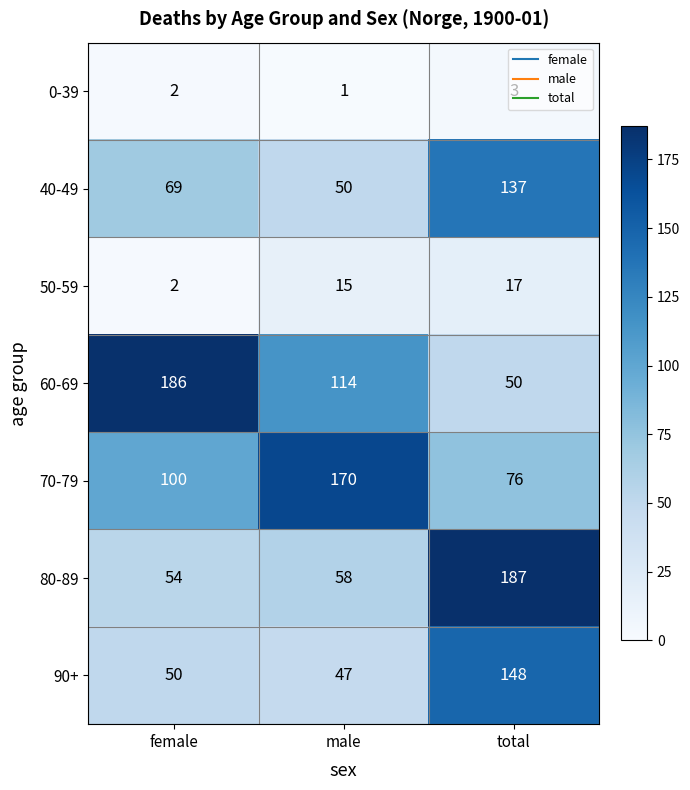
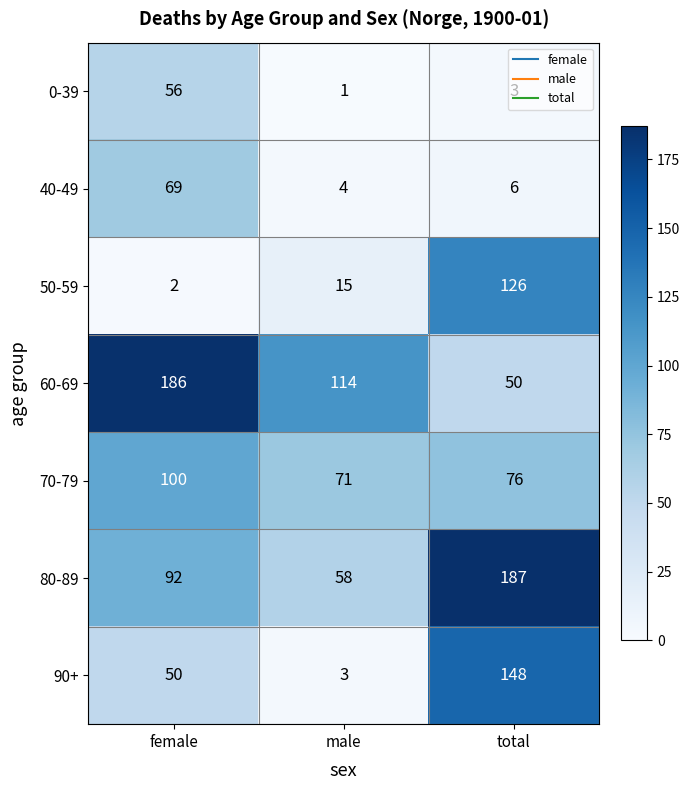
  {
    "0-39": {
-     "female": 2,
+     "female": 56,
      "male": 1
    },
    "40-49": {
      "female": 69,
-     "male": 50,
-     "total": 137
+     "male": 4,
+     "total": 6
    },
    "50-59": {
      "female": 2,
      "male": 15,
-     "total": 17
+     "total": 126
    },
    "60-69": {
      "female": 186,
      "male": 114,
      "total": 50
    },
    "70-79": {
      "female": 100,
-     "male": 170,
+     "male": 71,
      "total": 76
    },
    "80-89": {
-     "female": 54,
+     "female": 92,
      "male": 58,
      "total": 187
    },
    "90+": {
      "female": 50,
-     "male": 47,
+     "male": 3,
      "total": 148
    }
  }
